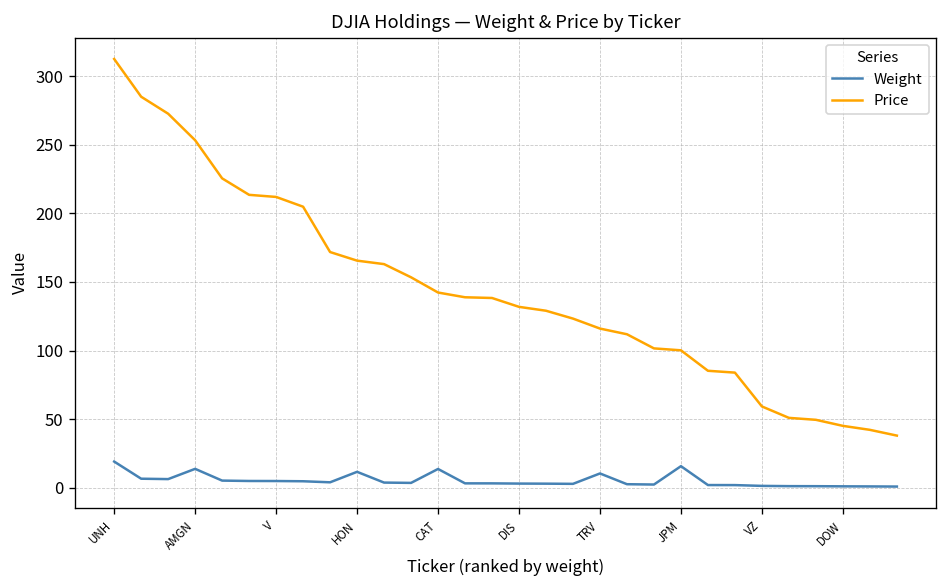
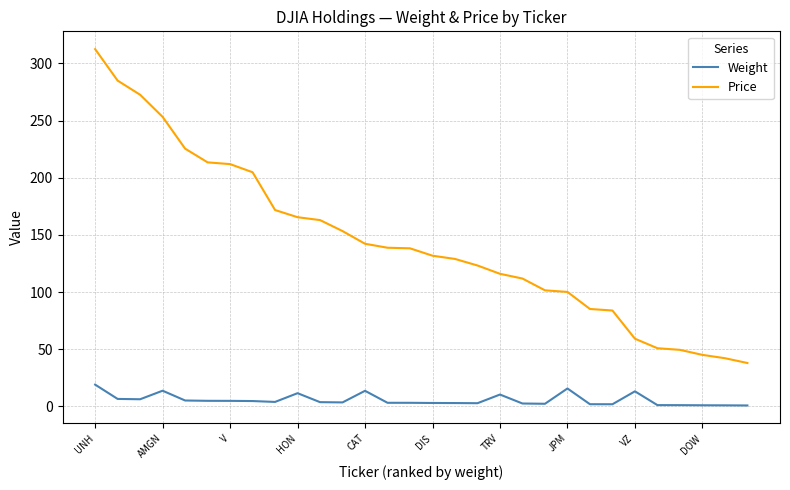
  {
    "Weight": {
      "UNH": 19,
      "AMGN": 14,
      "V": 5,
      "HON": 12,
      "CAT": 14,
      "DIS": 3,
      "TRV": 10,
      "JPM": 16,
-     "VZ": 1,
+     "VZ": 13,
      "DOW": 1
    },
    "Price": {
      "UNH": 313,
      "AMGN": 253,
      "V": 212,
      "HON": 166,
      "CAT": 142,
      "DIS": 132,
      "TRV": 116,
      "JPM": 100,
      "VZ": 59,
      "DOW": 45
    }
  }
